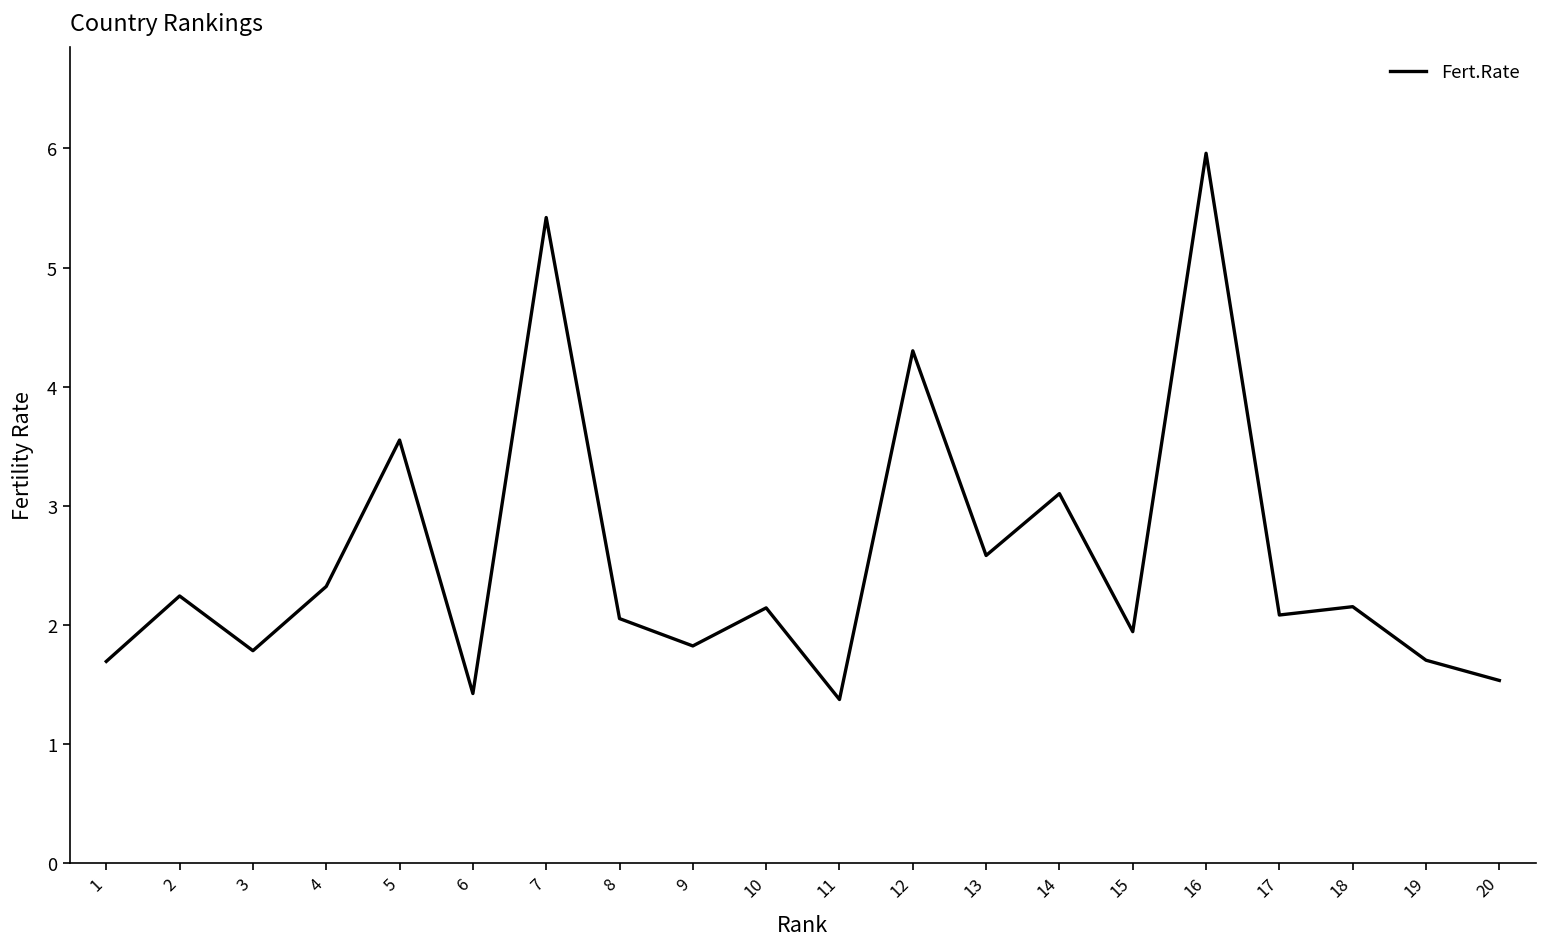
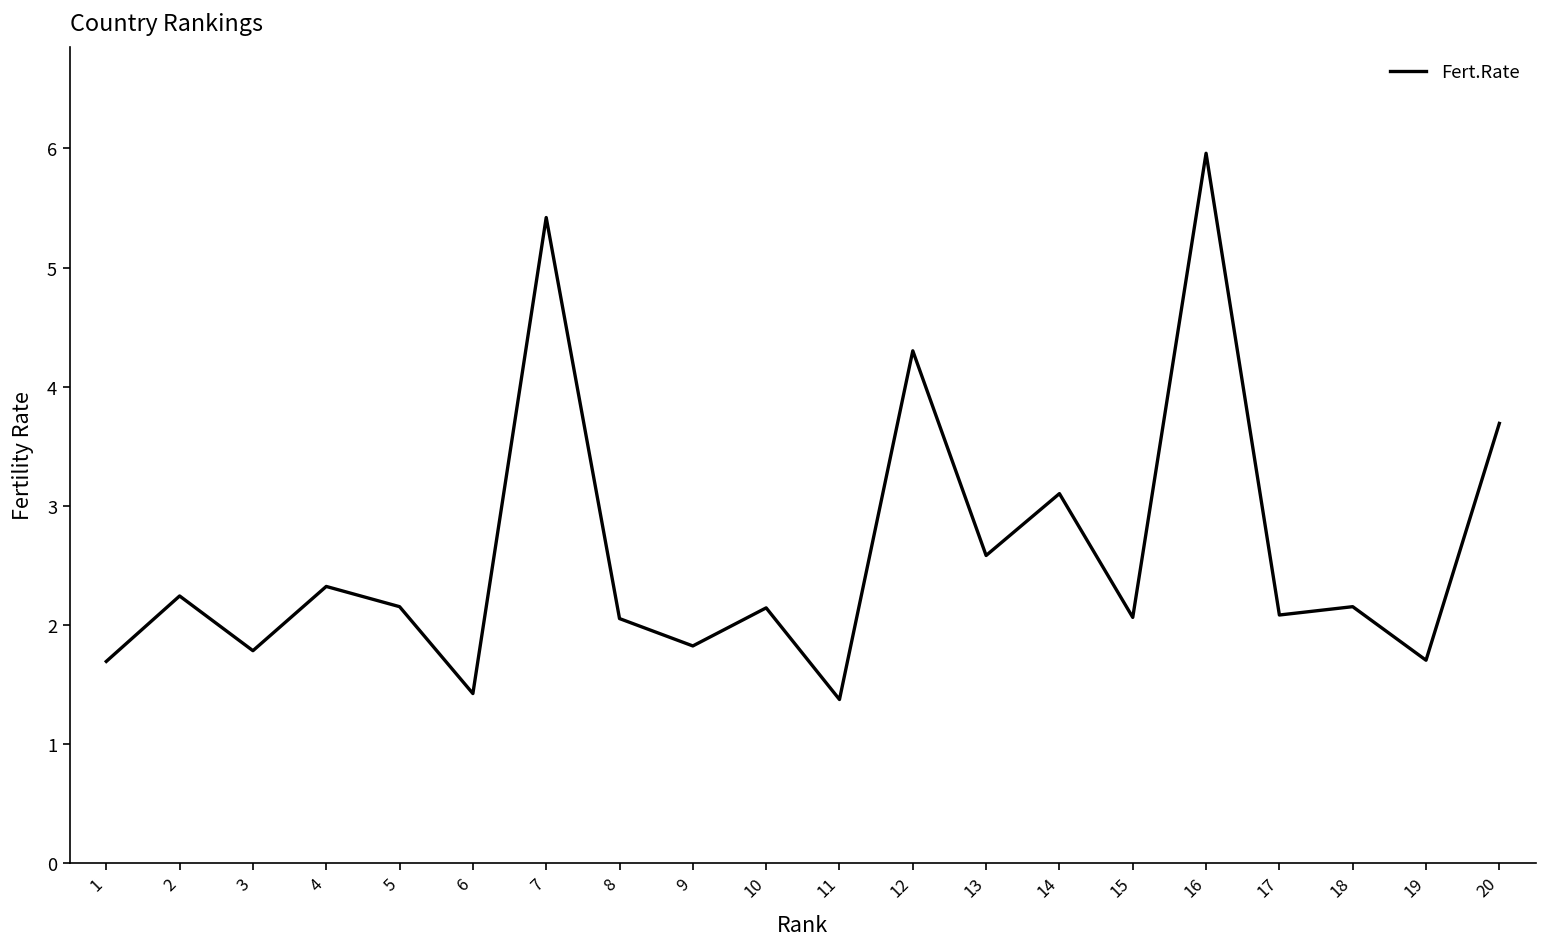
  {
    "1": 1.7,
    "2": 2.2,
    "3": 1.8,
    "4": 2.3,
-   "5": 3.6,
+   "5": 2.2,
    "6": 1.4,
    "7": 5.4,
    "8": 2.1,
    "9": 1.8,
    "10": 2.1,
    "11": 1.4,
    "12": 4.3,
    "13": 2.6,
    "14": 3.1,
-   "15": 1.9,
+   "15": 2.1,
    "16": 6.0,
    "17": 2.1,
    "18": 2.2,
    "19": 1.7,
-   "20": 1.5
+   "20": 3.7
  }
